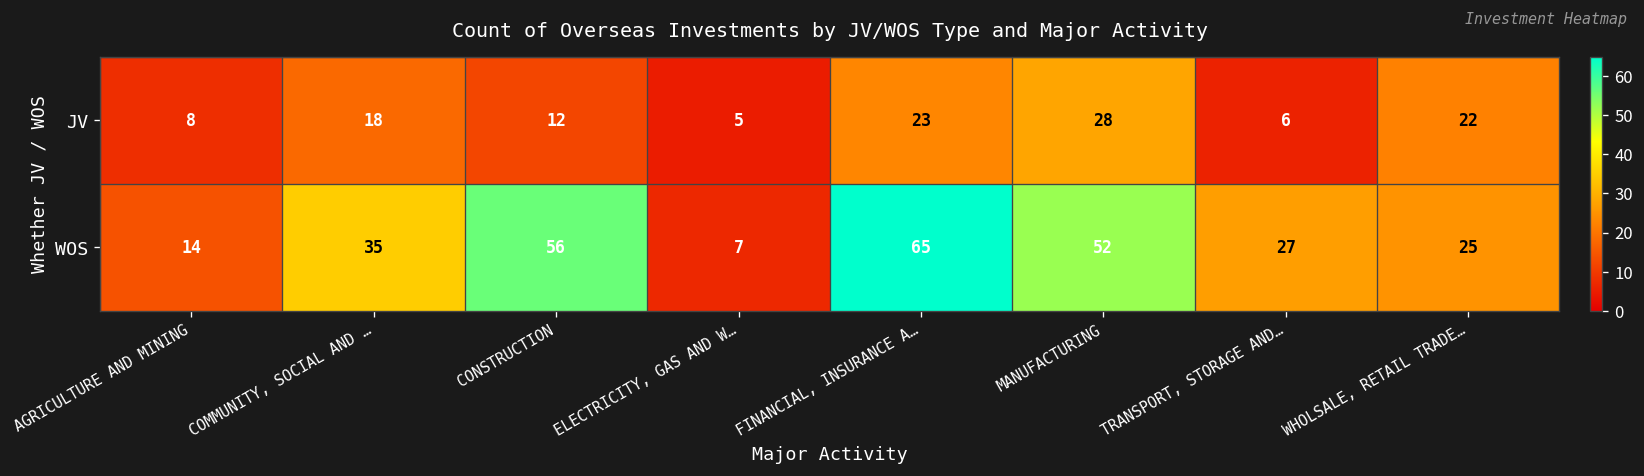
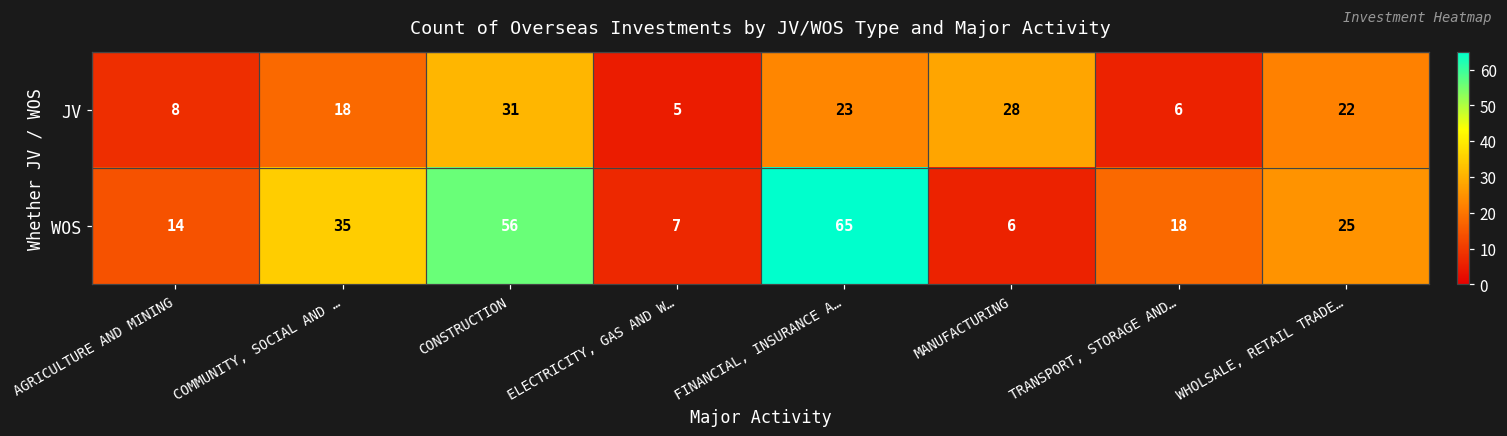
  {
    "JV": {
      "AGRICULTURE AND MINING": 8,
      "COMMUNITY, SOCIAL AND …": 18,
-     "CONSTRUCTION": 12,
+     "CONSTRUCTION": 31,
      "ELECTRICITY, GAS AND W…": 5,
      "FINANCIAL, INSURANCE A…": 23,
      "MANUFACTURING": 28,
      "TRANSPORT, STORAGE AND…": 6,
      "WHOLSALE, RETAIL TRADE…": 22
    },
    "WOS": {
      "AGRICULTURE AND MINING": 14,
      "COMMUNITY, SOCIAL AND …": 35,
      "CONSTRUCTION": 56,
      "ELECTRICITY, GAS AND W…": 7,
      "FINANCIAL, INSURANCE A…": 65,
-     "MANUFACTURING": 52,
-     "TRANSPORT, STORAGE AND…": 27,
+     "MANUFACTURING": 6,
+     "TRANSPORT, STORAGE AND…": 18,
      "WHOLSALE, RETAIL TRADE…": 25
    }
  }
